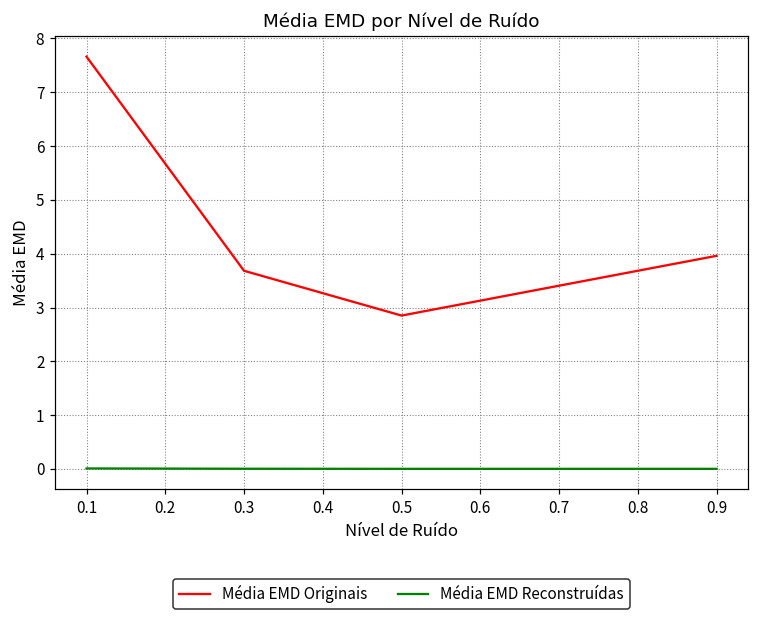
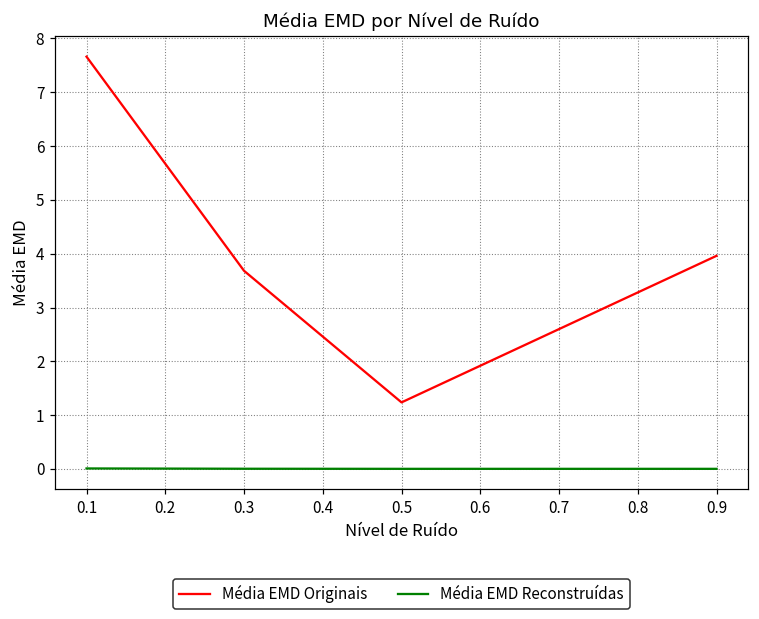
  {
    "Média EMD Originais": {
      "0.1": 7.7,
      "0.3": 3.7,
-     "0.5": 2.9,
+     "0.5": 1.2,
      "0.9": 4.0
    },
    "Média EMD Reconstruídas": {
      "0.1": 0.0,
      "0.3": 0.0,
      "0.5": 0.0,
      "0.9": 0.0
    }
  }
